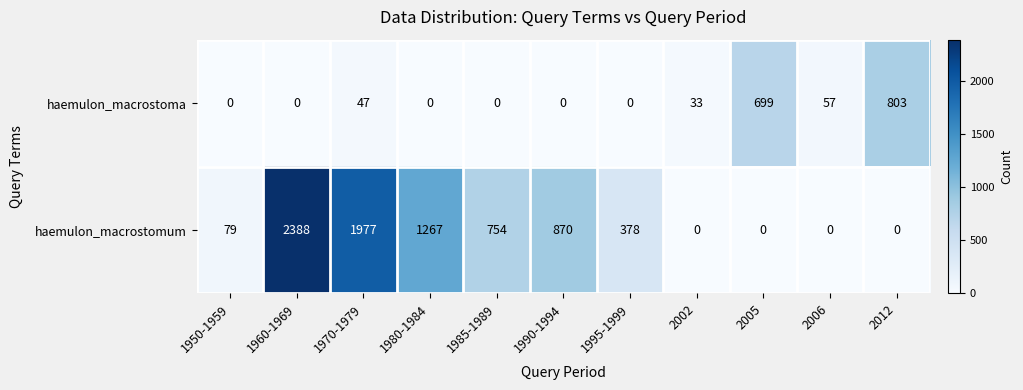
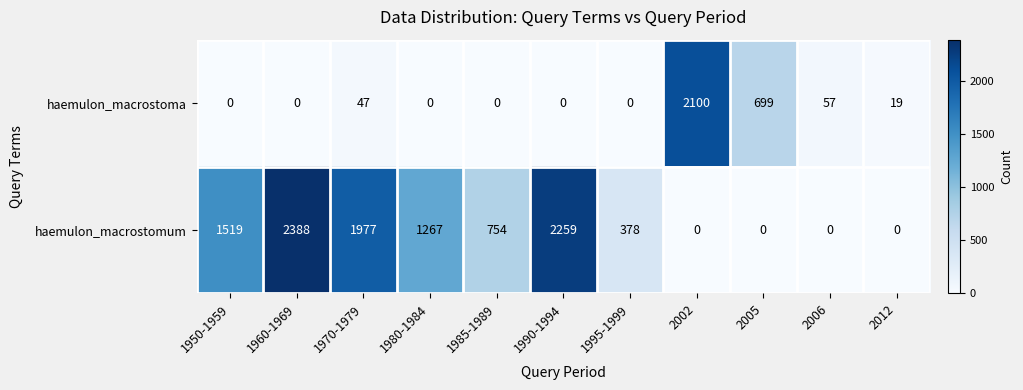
  {
    "haemulon_macrostoma": {
      "1950-1959": 0,
      "1960-1969": 0,
      "1970-1979": 47,
      "1980-1984": 0,
      "1985-1989": 0,
      "1990-1994": 0,
      "1995-1999": 0,
-     "2002": 33,
+     "2002": 2100,
      "2005": 699,
      "2006": 57,
-     "2012": 803
+     "2012": 19
    },
    "haemulon_macrostomum": {
-     "1950-1959": 79,
+     "1950-1959": 1519,
      "1960-1969": 2388,
      "1970-1979": 1977,
      "1980-1984": 1267,
      "1985-1989": 754,
-     "1990-1994": 870,
+     "1990-1994": 2259,
      "1995-1999": 378,
      "2002": 0,
      "2005": 0,
      "2006": 0,
      "2012": 0
    }
  }
